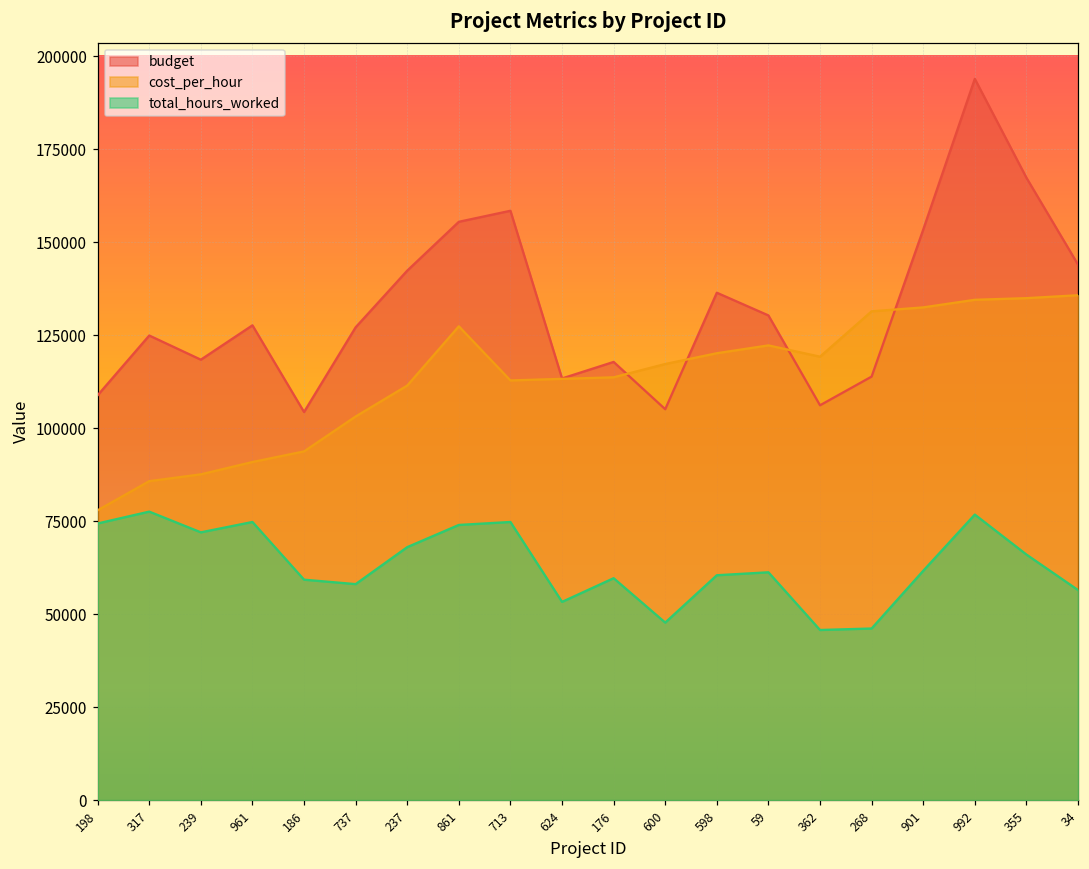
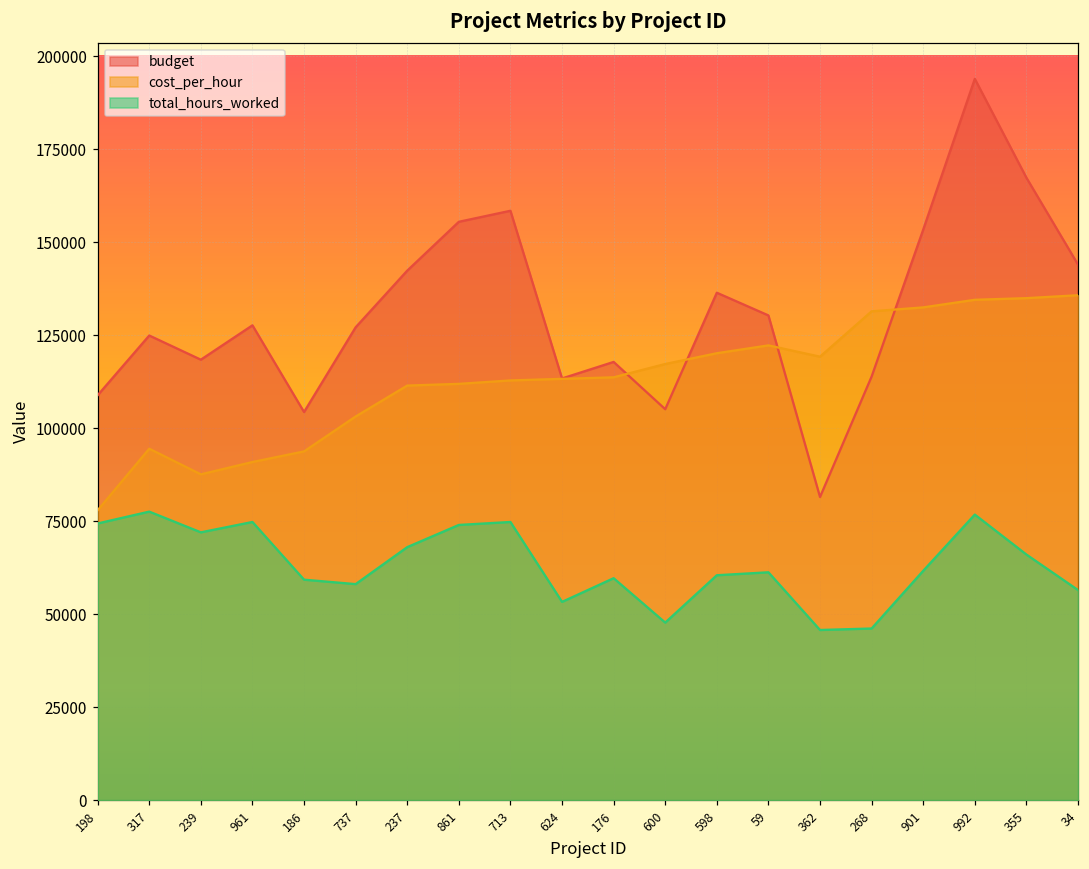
  {
    "budget": {
      "198": 109000,
      "317": 125000,
      "239": 118000,
      "961": 128000,
      "186": 104000,
      "737": 127000,
      "237": 142000,
      "861": 155000,
      "713": 158000,
      "176": 118000,
      "600": 105000,
      "598": 136000,
      "59": 130000,
-     "362": 106000,
+     "362": 81000,
      "268": 114000,
      "901": 153000,
      "992": 194000,
      "355": 167000,
      "34": 144000
    },
    "cost_per_hour": {
      "198": 78000,
-     "317": 86000,
+     "317": 94000,
      "239": 88000,
      "961": 91000,
      "186": 94000,
      "737": 103000,
      "237": 111000,
-     "861": 127000,
+     "861": 112000,
      "713": 113000,
      "176": 114000,
      "600": 117000,
      "598": 120000,
      "59": 122000,
      "362": 119000,
      "268": 131000,
      "901": 132000,
      "992": 134000,
      "355": 135000,
      "34": 136000
    },
    "total_hours_worked": {
      "198": 74000,
      "317": 78000,
      "239": 72000,
      "961": 75000,
      "186": 59000,
      "737": 58000,
      "237": 68000,
      "861": 74000,
      "713": 75000,
      "624": 53000,
      "176": 60000,
      "600": 48000,
      "598": 60000,
      "59": 61000,
      "362": 46000,
      "268": 46000,
      "901": 62000,
      "992": 77000,
      "355": 66000,
      "34": 56000
    }
  }
